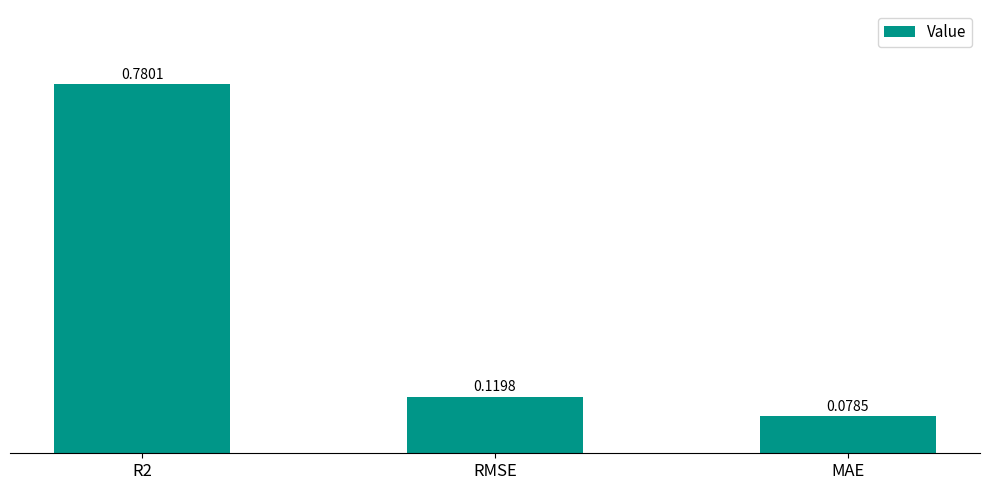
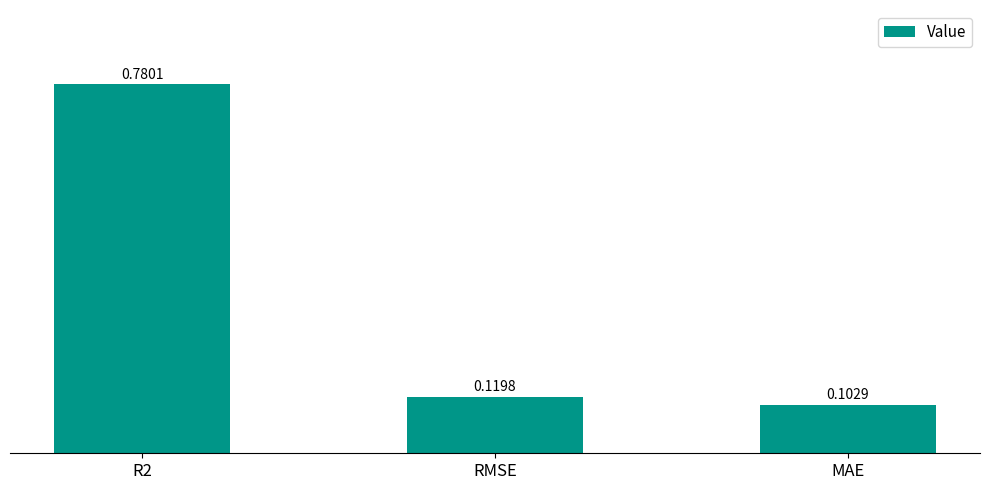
  {
    "R2": 0.7801,
    "RMSE": 0.1198,
-   "MAE": 0.0785
+   "MAE": 0.1029
  }
